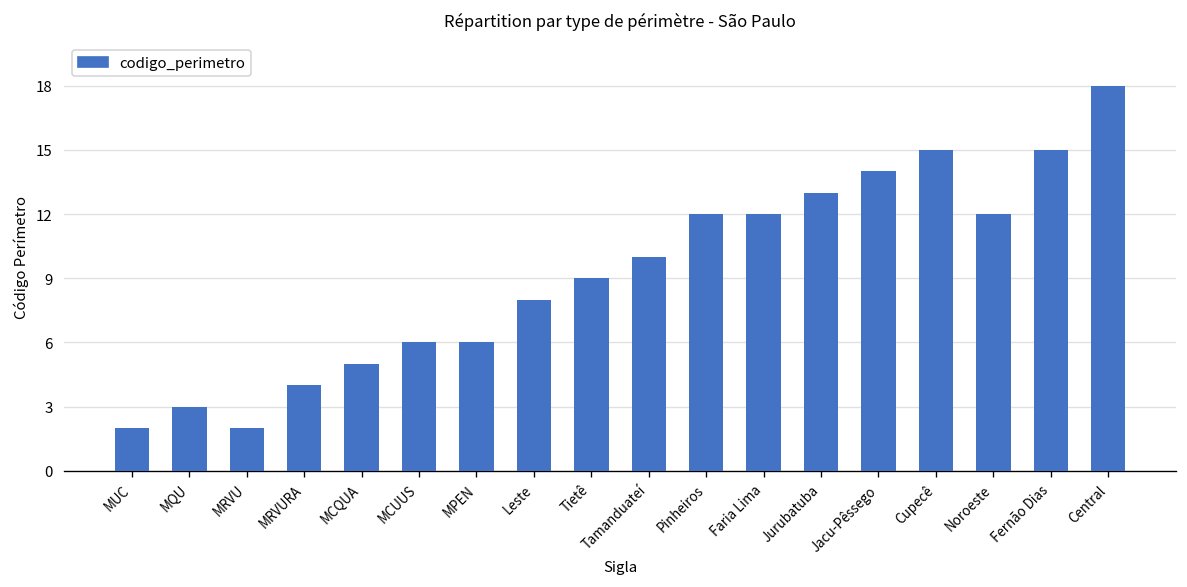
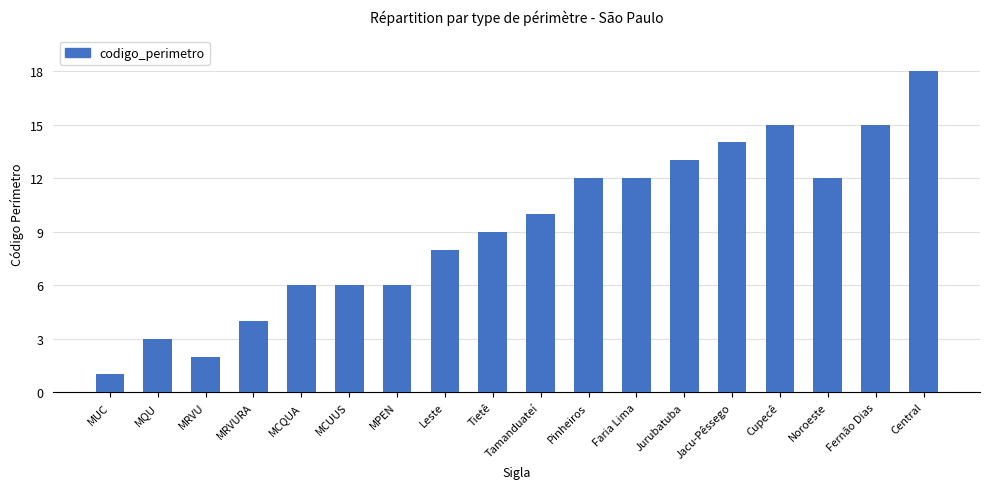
  {
-   "MUC": 2,
+   "MUC": 1,
    "MQU": 3,
    "MRVU": 2,
    "MRVURA": 4,
-   "MCQUA": 5,
+   "MCQUA": 6,
    "MCUUS": 6,
    "MPEN": 6,
    "Leste": 8,
    "Tietê": 9,
    "Tamanduateí": 10,
    "Pinheiros": 12,
    "Faria Lima": 12,
    "Jurubatuba": 13,
    "Jacu-Pêssego": 14,
    "Cupecê": 15,
    "Noroeste": 12,
    "Fernão Dias": 15,
    "Central": 18
  }
